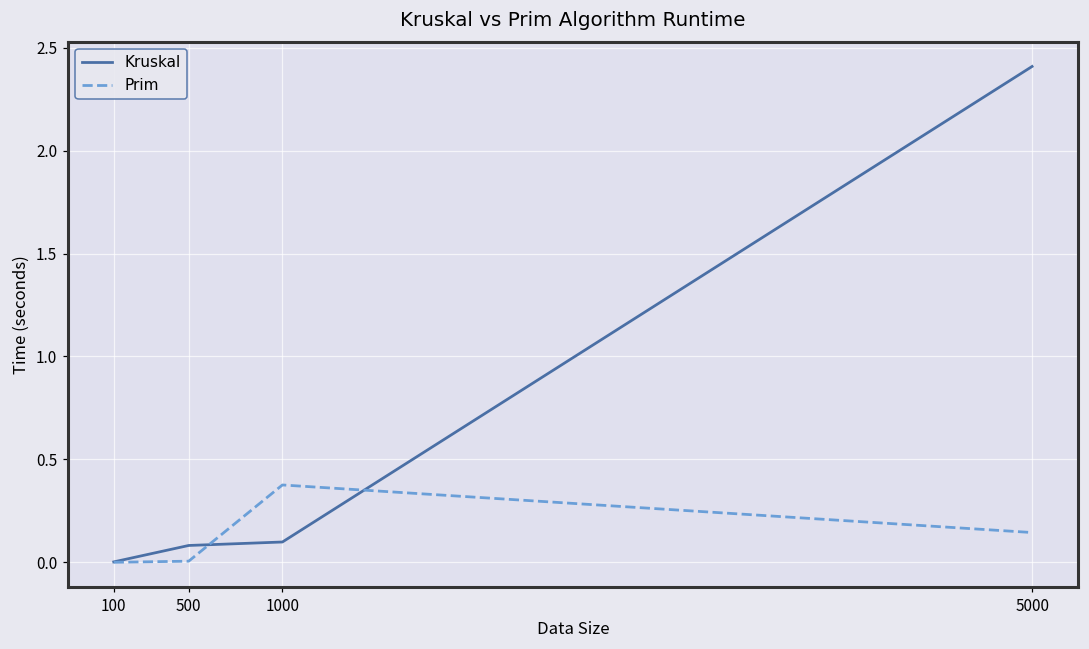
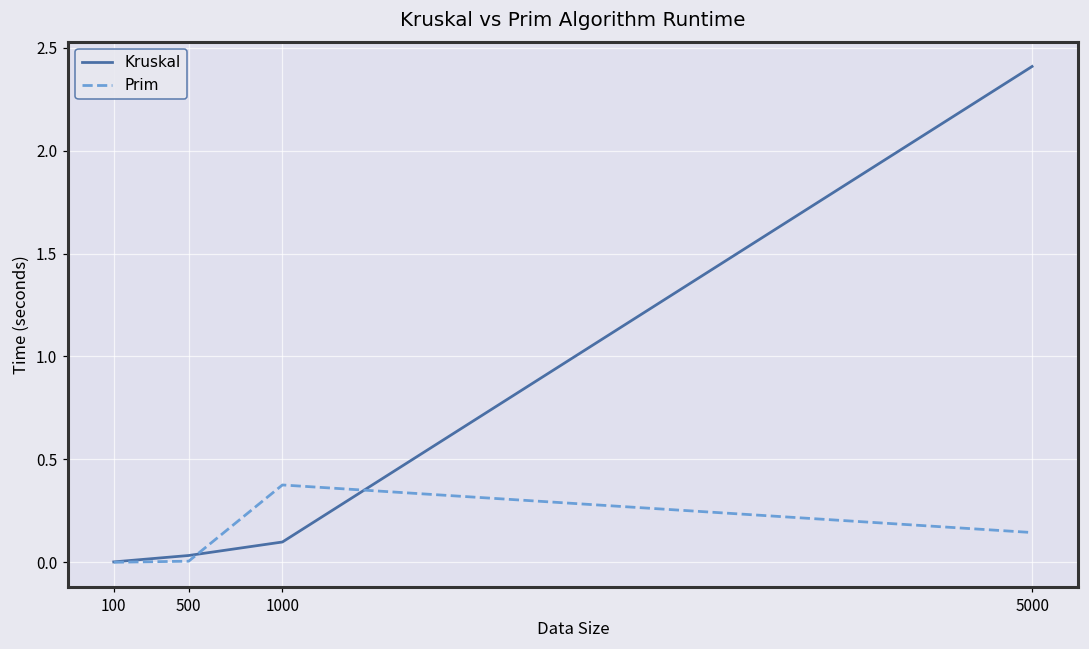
  {
    "Kruskal": {
-     "500": 0.08,
+     "500": 0.03,
      "1000": 0.10,
      "5000": 2.41
    },
    "Prim": {
      "500": 0.01,
      "1000": 0.38,
      "5000": 0.14
    }
  }
